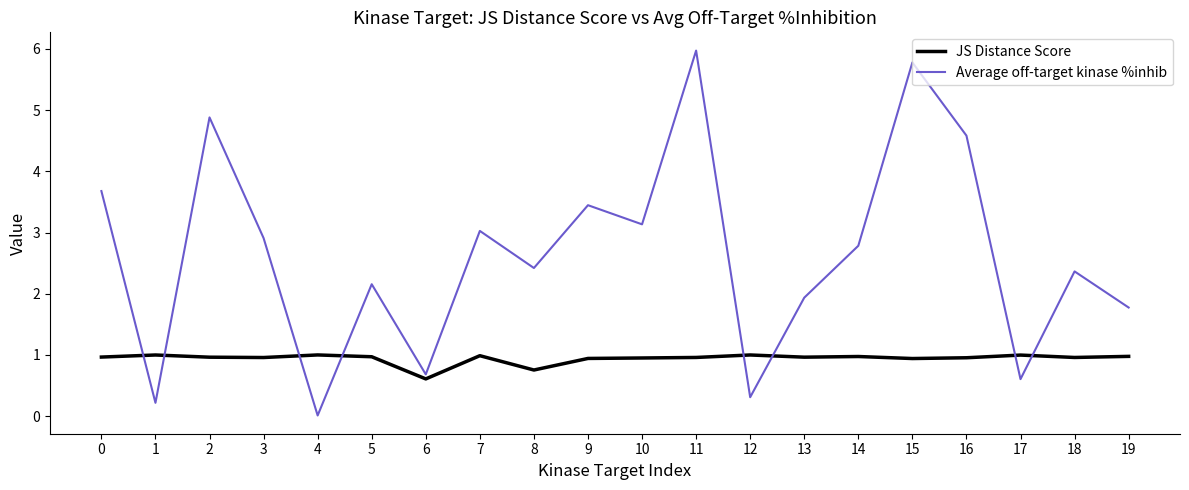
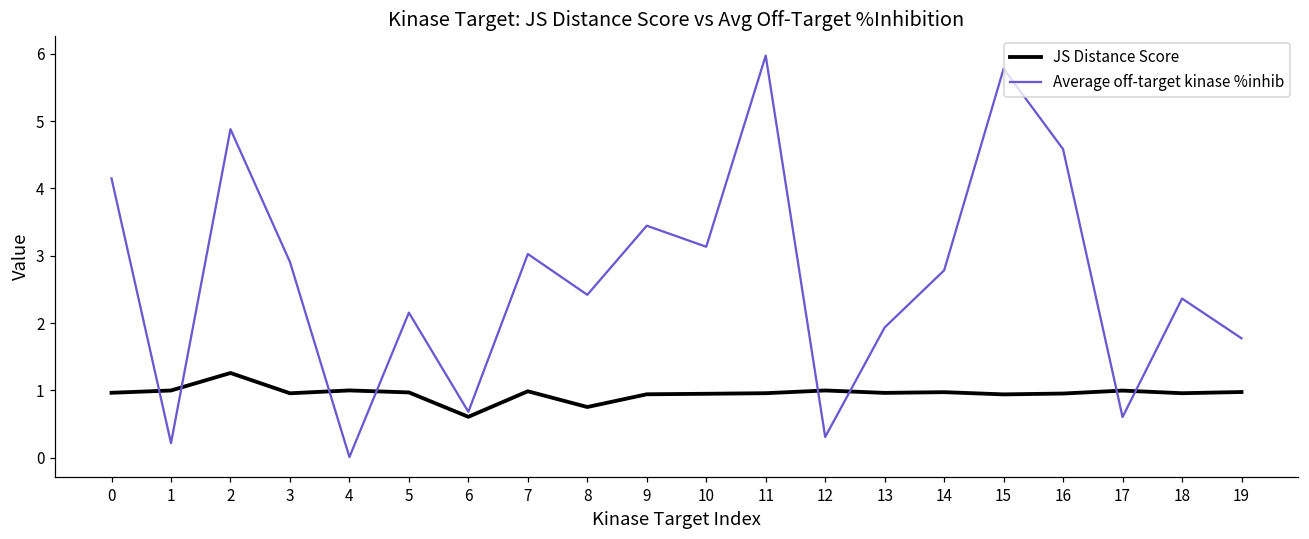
  {
    "JS Distance Score": {
      "0": 1.0,
      "1": 1.0,
-     "2": 1.0,
+     "2": 1.3,
      "3": 1.0,
      "4": 1.0,
      "5": 1.0,
      "6": 0.6,
      "7": 1.0,
      "8": 0.8,
      "9": 0.9,
      "10": 0.9,
      "11": 1.0,
      "12": 1.0,
      "13": 1.0,
      "14": 1.0,
      "15": 0.9,
      "16": 1.0,
      "17": 1.0,
      "18": 1.0,
      "19": 1.0
    },
    "Average off-target kinase %inhib": {
-     "0": 3.7,
+     "0": 4.2,
      "1": 0.2,
      "2": 4.9,
      "3": 2.9,
      "4": 0.0,
      "5": 2.2,
      "6": 0.7,
      "7": 3.0,
      "8": 2.4,
      "9": 3.4,
      "10": 3.1,
      "11": 6.0,
      "12": 0.3,
      "13": 1.9,
      "14": 2.8,
      "16": 4.6,
      "17": 0.6,
      "18": 2.4,
      "19": 1.8
    }
  }
